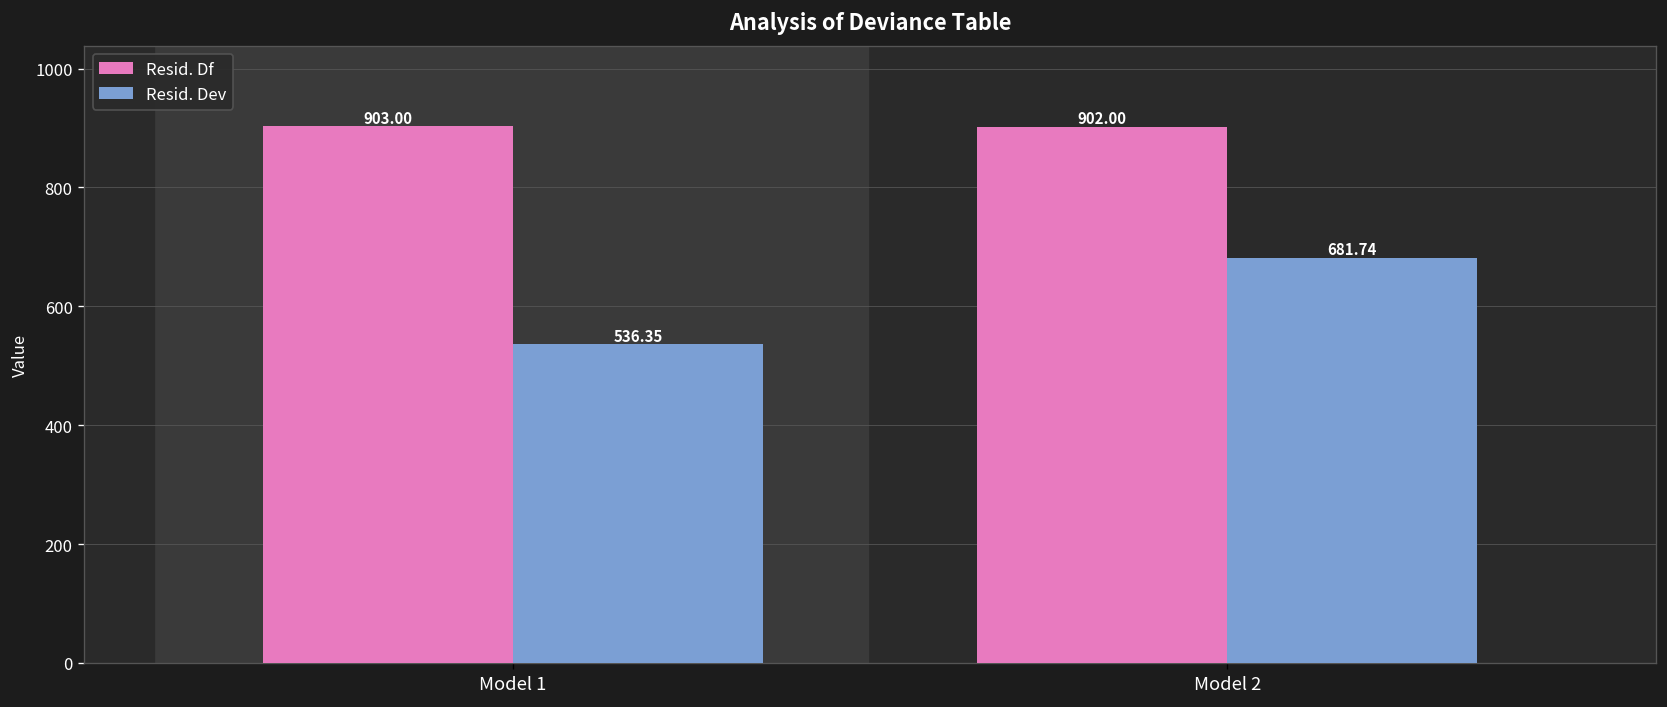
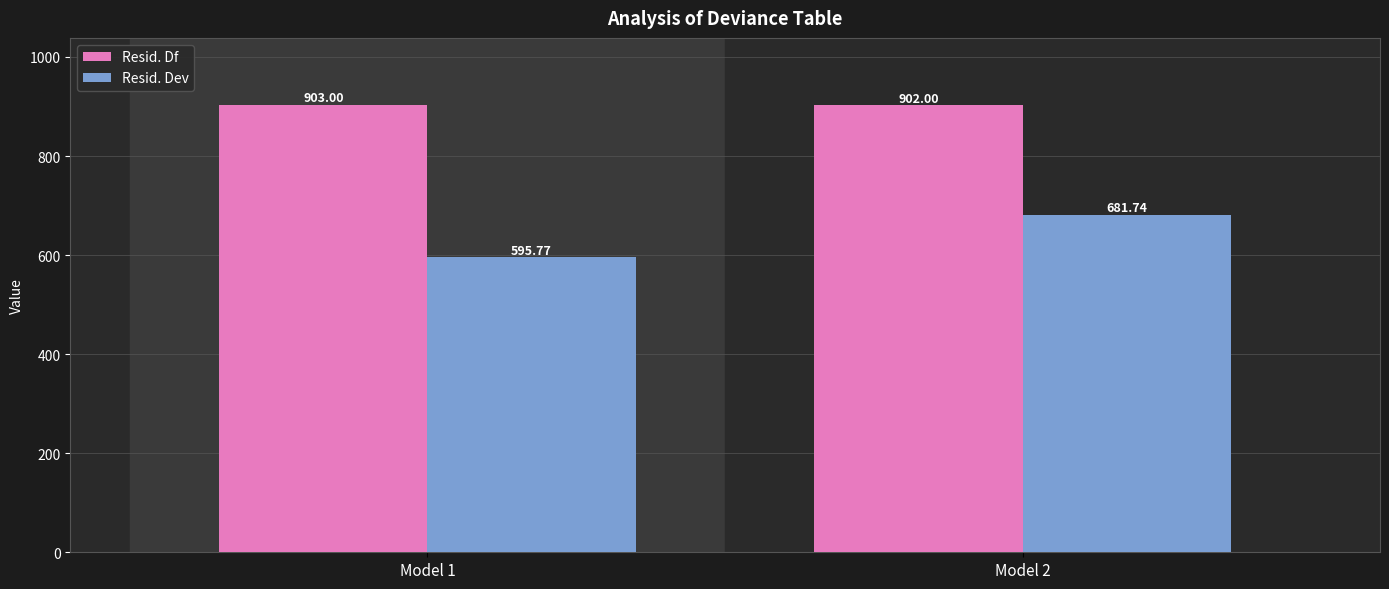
  {
    "Resid. Df": {
      "Model 1": 903.00,
      "Model 2": 902.00
    },
    "Resid. Dev": {
-     "Model 1": 536.35,
+     "Model 1": 595.77,
      "Model 2": 681.74
    }
  }
